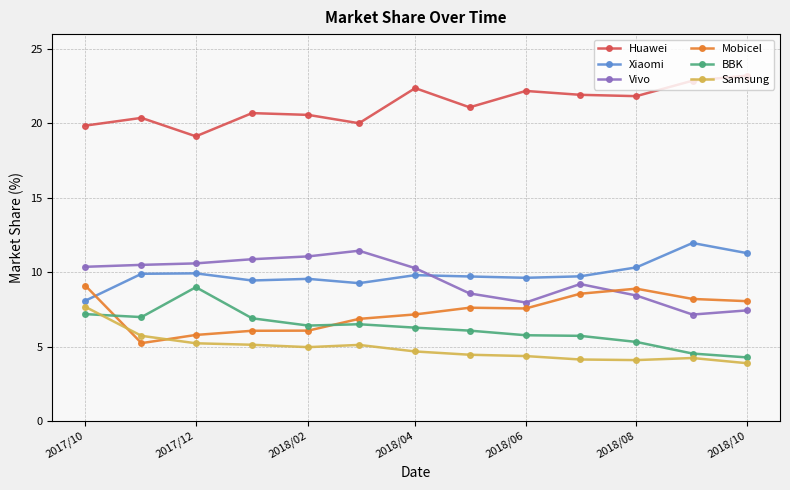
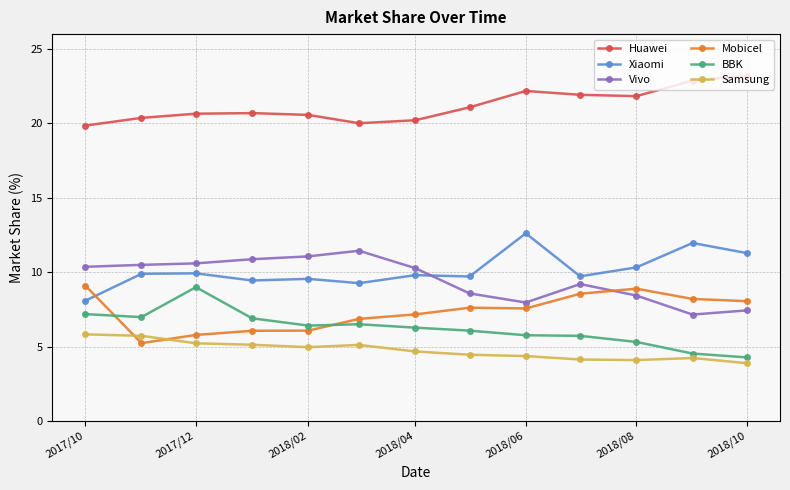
  {
    "Huawei": {
      "2017/10": 19.9,
-     "2017/12": 19.1,
+     "2017/12": 20.7,
      "2018/02": 20.6,
-     "2018/04": 22.4,
+     "2018/04": 20.2,
      "2018/06": 22.2,
      "2018/08": 21.8
    },
    "Xiaomi": {
      "2017/10": 8.1,
      "2017/12": 9.9,
      "2018/02": 9.6,
      "2018/04": 9.8,
-     "2018/06": 9.6,
+     "2018/06": 12.6,
      "2018/08": 10.3,
      "2018/10": 11.3
    },
    "Vivo": {
      "2017/10": 10.4,
      "2017/12": 10.6,
      "2018/02": 11.1,
      "2018/04": 10.3,
      "2018/06": 8.0,
      "2018/08": 8.4,
      "2018/10": 7.4
    },
    "Mobicel": {
      "2017/10": 9.1,
      "2017/12": 5.8,
      "2018/02": 6.1,
      "2018/04": 7.2,
      "2018/06": 7.6,
      "2018/08": 8.9,
      "2018/10": 8.1
    },
    "BBK": {
      "2017/10": 7.2,
      "2017/12": 9.0,
      "2018/02": 6.4,
      "2018/04": 6.3,
      "2018/06": 5.8,
      "2018/08": 5.3,
      "2018/10": 4.3
    },
    "Samsung": {
-     "2017/10": 7.7,
+     "2017/10": 5.8,
      "2017/12": 5.2,
      "2018/02": 5.0,
      "2018/04": 4.7,
      "2018/06": 4.4,
      "2018/08": 4.1,
      "2018/10": 3.9
    }
  }
